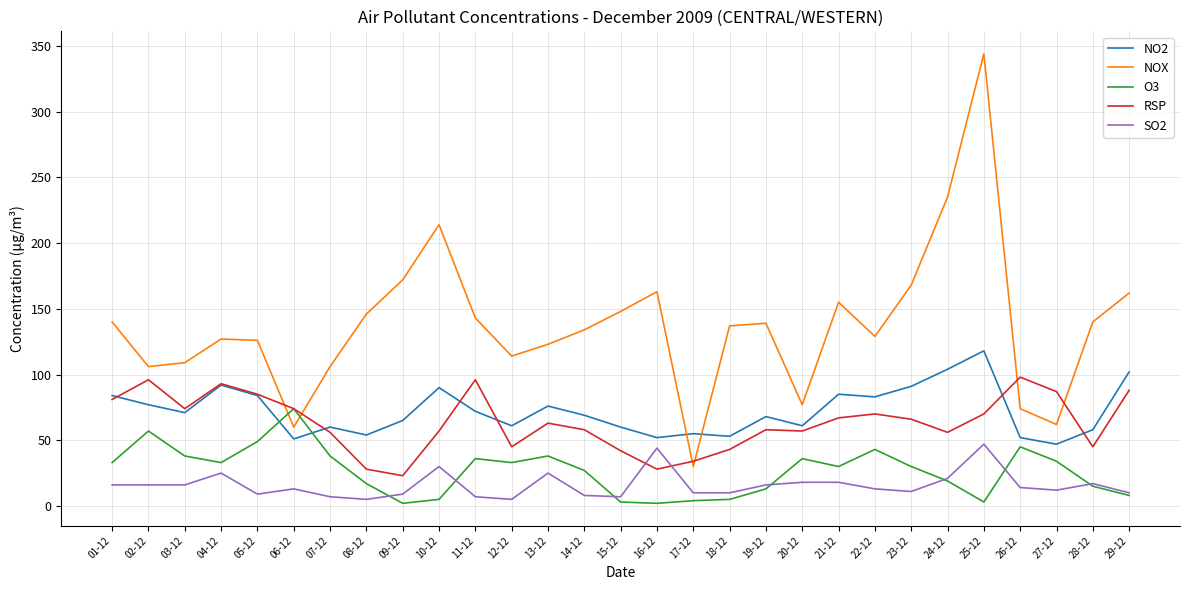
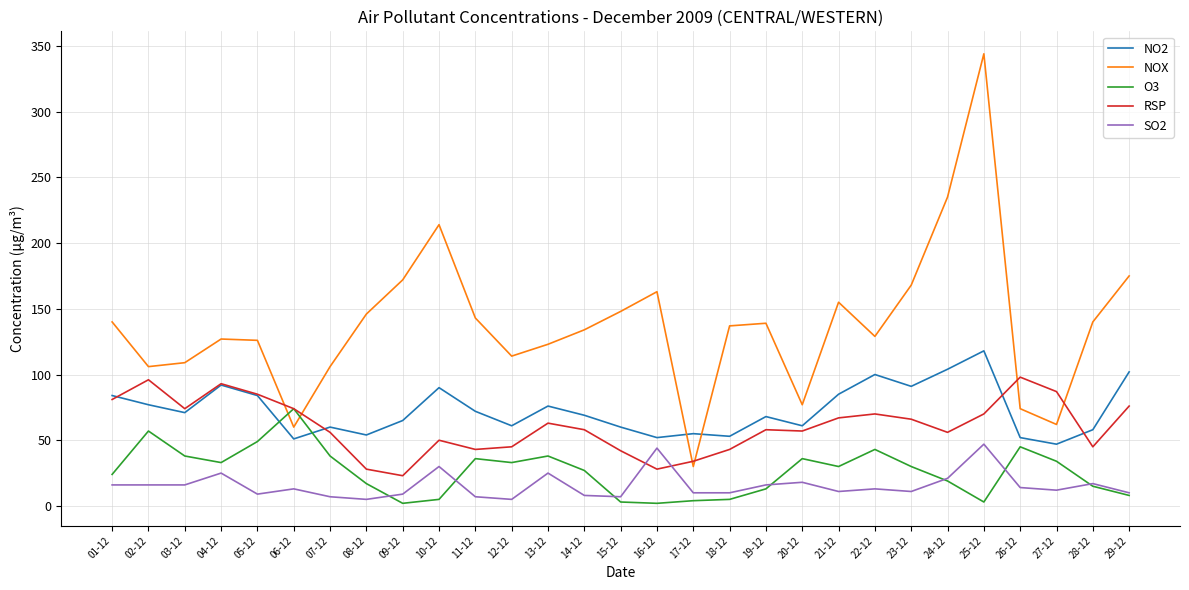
  {
    "NO2": {
      "01-12": 84,
      "02-12": 77,
      "03-12": 71,
      "06-12": 51,
      "07-12": 60,
      "08-12": 54,
      "09-12": 65,
      "10-12": 90,
      "11-12": 72,
      "12-12": 61,
      "13-12": 76,
      "14-12": 69,
      "15-12": 60,
      "16-12": 52,
      "17-12": 55,
      "18-12": 53,
      "19-12": 68,
      "20-12": 61,
      "21-12": 85,
-     "22-12": 83,
+     "22-12": 100,
      "23-12": 91,
      "24-12": 104,
      "25-12": 118,
      "26-12": 52,
      "27-12": 47,
      "28-12": 58,
      "29-12": 102
    },
    "NOX": {
      "01-12": 140,
      "02-12": 106,
      "03-12": 109,
      "04-12": 127,
      "05-12": 126,
      "06-12": 60,
      "07-12": 106,
      "08-12": 146,
      "09-12": 172,
      "10-12": 214,
      "11-12": 143,
      "12-12": 114,
      "13-12": 123,
      "14-12": 134,
      "15-12": 148,
      "16-12": 163,
      "17-12": 30,
      "18-12": 137,
      "19-12": 139,
      "20-12": 77,
      "21-12": 155,
      "22-12": 129,
      "23-12": 168,
      "24-12": 235,
      "25-12": 344,
      "26-12": 74,
      "27-12": 62,
      "28-12": 140,
-     "29-12": 162
+     "29-12": 175
    },
    "O3": {
-     "01-12": 33,
+     "01-12": 24,
      "02-12": 57,
      "03-12": 38,
      "04-12": 33,
      "05-12": 49,
      "07-12": 38,
      "08-12": 17,
      "09-12": 2,
      "10-12": 5,
      "11-12": 36,
      "12-12": 33,
      "13-12": 38,
      "14-12": 27,
      "15-12": 3,
      "16-12": 2,
      "17-12": 4,
      "18-12": 5,
      "19-12": 13,
      "20-12": 36,
      "21-12": 30,
      "22-12": 43,
      "23-12": 30,
      "24-12": 19,
      "25-12": 3,
      "26-12": 45,
      "27-12": 34,
      "28-12": 15,
      "29-12": 8
    },
    "RSP": {
      "01-12": 81,
      "02-12": 96,
      "03-12": 74,
      "07-12": 56,
      "08-12": 28,
      "09-12": 23,
-     "10-12": 57,
-     "11-12": 96,
+     "10-12": 50,
+     "11-12": 43,
      "12-12": 45,
      "13-12": 63,
      "14-12": 58,
      "15-12": 42,
      "16-12": 28,
      "17-12": 34,
      "18-12": 43,
      "19-12": 58,
      "20-12": 57,
      "21-12": 67,
      "22-12": 70,
      "23-12": 66,
      "24-12": 56,
      "25-12": 70,
      "26-12": 98,
      "27-12": 87,
      "28-12": 45,
-     "29-12": 88
+     "29-12": 76
    },
    "SO2": {
      "01-12": 16,
      "02-12": 16,
      "03-12": 16,
      "04-12": 25,
      "05-12": 9,
      "06-12": 13,
      "07-12": 7,
      "08-12": 5,
      "09-12": 9,
      "10-12": 30,
      "11-12": 7,
      "12-12": 5,
      "13-12": 25,
      "14-12": 8,
      "15-12": 7,
      "16-12": 44,
      "17-12": 10,
      "18-12": 10,
      "19-12": 16,
      "20-12": 18,
-     "21-12": 18,
+     "21-12": 11,
      "22-12": 13,
      "23-12": 11,
      "24-12": 21,
      "25-12": 47,
      "26-12": 14,
      "27-12": 12,
      "28-12": 17,
      "29-12": 10
    }
  }
